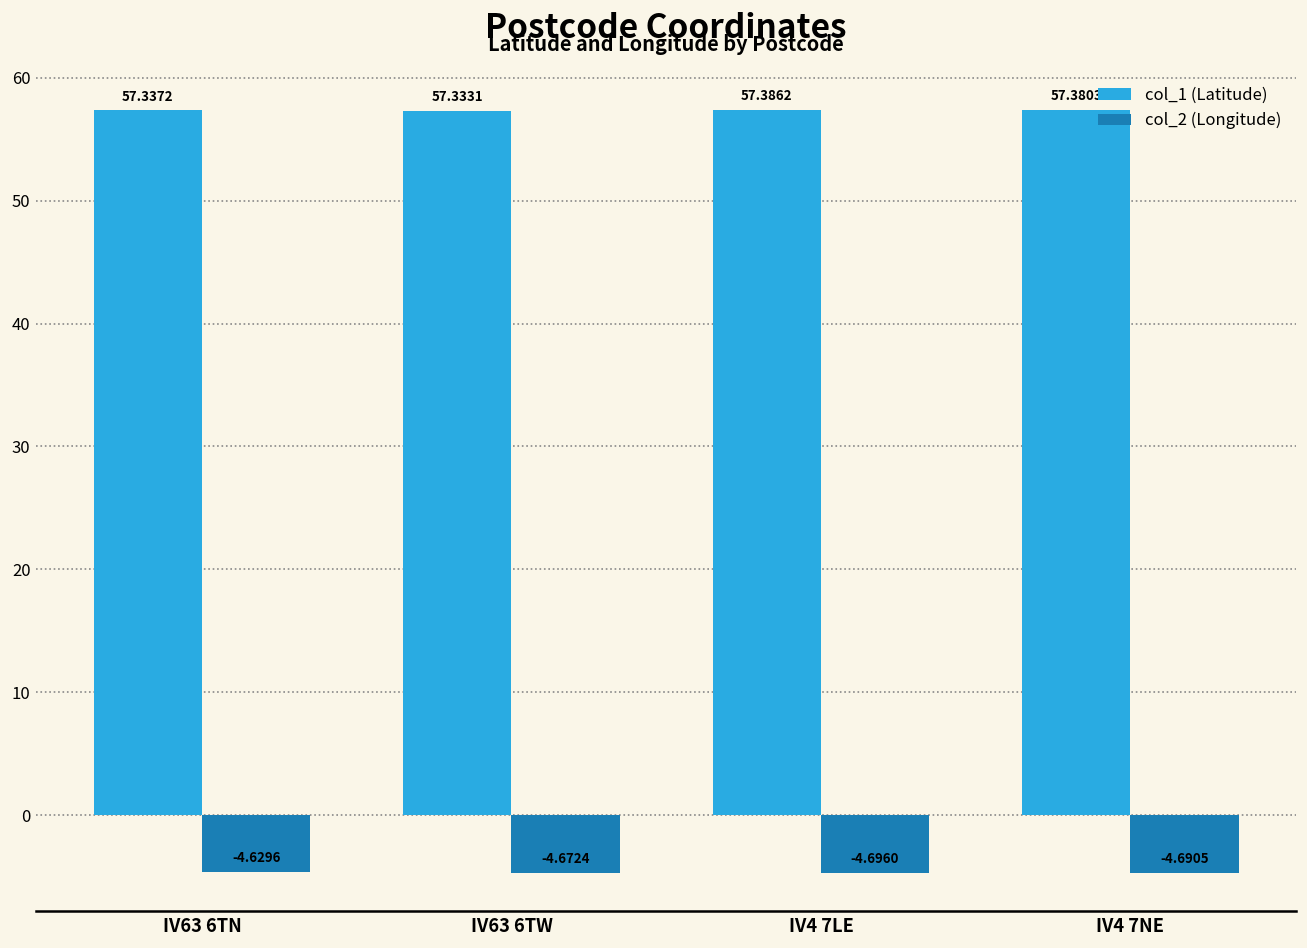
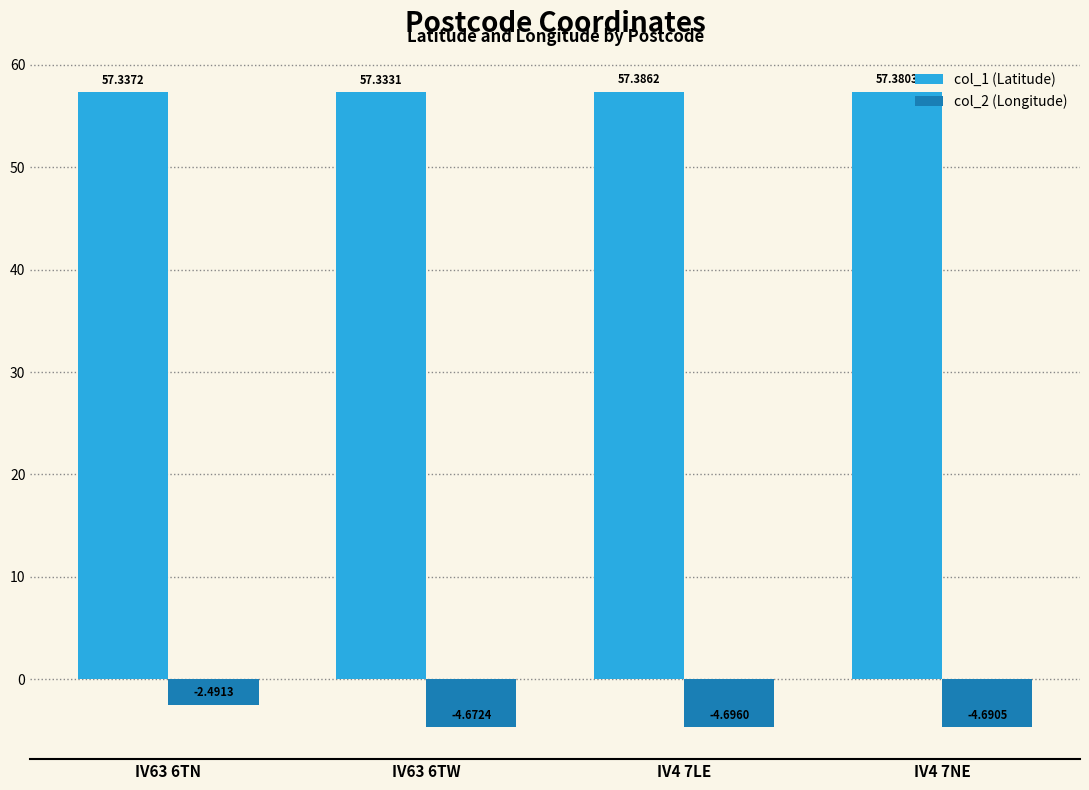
  {
    "col_1 (Latitude)": {
      "IV63 6TN": 57.3372,
      "IV63 6TW": 57.3331,
      "IV4 7LE": 57.3862,
      "IV4 7NE": 57.3803
    },
    "col_2 (Longitude)": {
-     "IV63 6TN": -4.6296,
+     "IV63 6TN": -2.4913,
      "IV63 6TW": -4.6724,
      "IV4 7LE": -4.6960,
      "IV4 7NE": -4.6905
    }
  }
